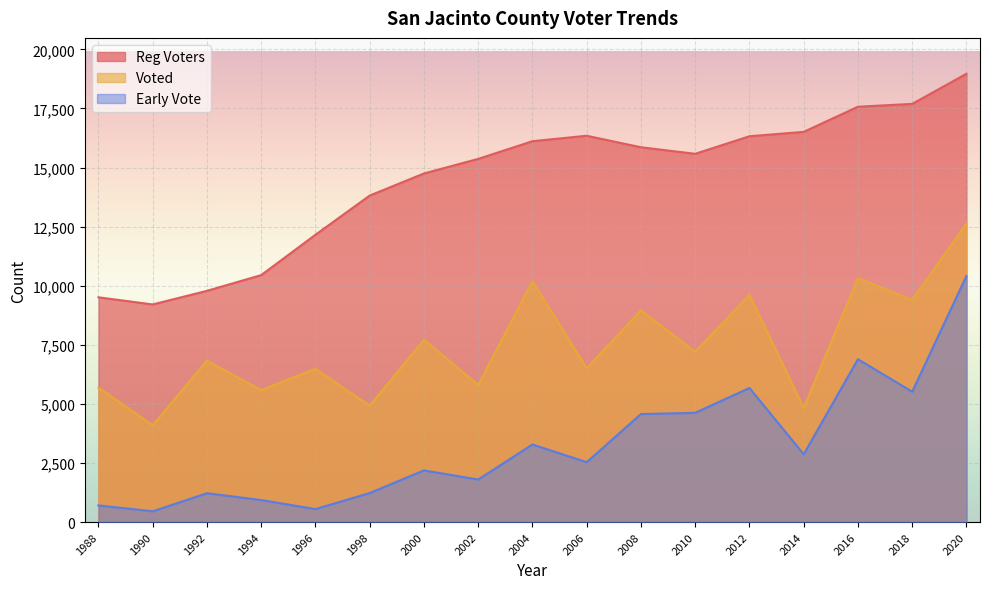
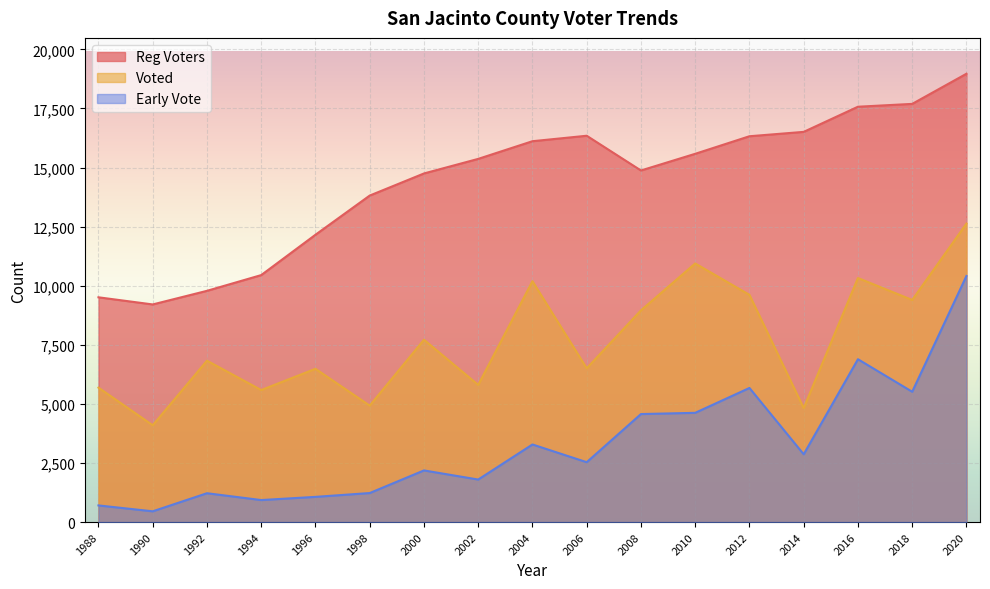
  {
    "Reg Voters": {
      "1988": "9,500",
      "1990": "9,200",
      "1992": "9,800",
      "1994": "10,500",
      "1996": "12,200",
      "1998": "13,800",
      "2000": "14,800",
      "2002": "15,400",
      "2004": "16,100",
      "2006": "16,300",
-     "2008": "15,900",
+     "2008": "14,900",
      "2010": "15,600",
      "2012": "16,300",
      "2014": "16,500",
      "2016": "17,600",
      "2018": "17,700",
      "2020": "19,000"
    },
    "Voted": {
      "1988": "5,700",
      "1990": "4,100",
      "1992": "6,800",
      "1994": "5,600",
      "1996": "6,500",
      "1998": "4,900",
      "2000": "7,700",
      "2002": "5,800",
      "2004": "10,200",
      "2006": "6,500",
      "2008": "9,000",
-     "2010": "7,200",
+     "2010": "10,900",
      "2012": "9,600",
      "2014": "4,800",
      "2016": "10,300",
      "2018": "9,400",
      "2020": "12,600"
    },
    "Early Vote": {
      "1988": "700",
      "1990": "500",
      "1992": "1,200",
      "1994": "900",
-     "1996": "500",
+     "1996": "1,100",
      "1998": "1,200",
      "2000": "2,200",
      "2002": "1,800",
      "2004": "3,300",
      "2006": "2,500",
      "2008": "4,600",
      "2010": "4,600",
      "2012": "5,700",
      "2014": "2,900",
      "2016": "6,900",
      "2018": "5,500",
      "2020": "10,400"
    }
  }
